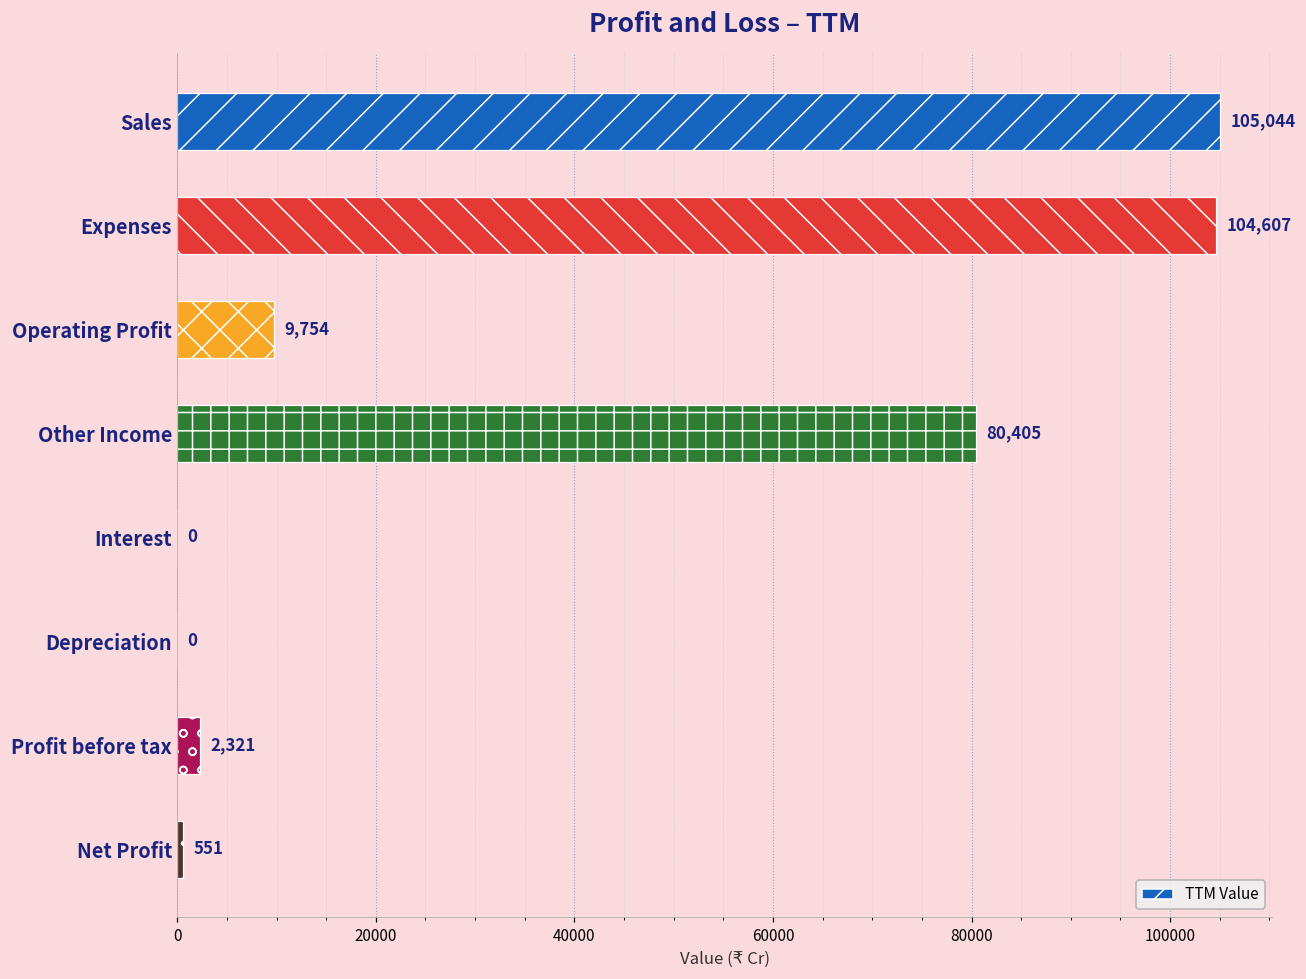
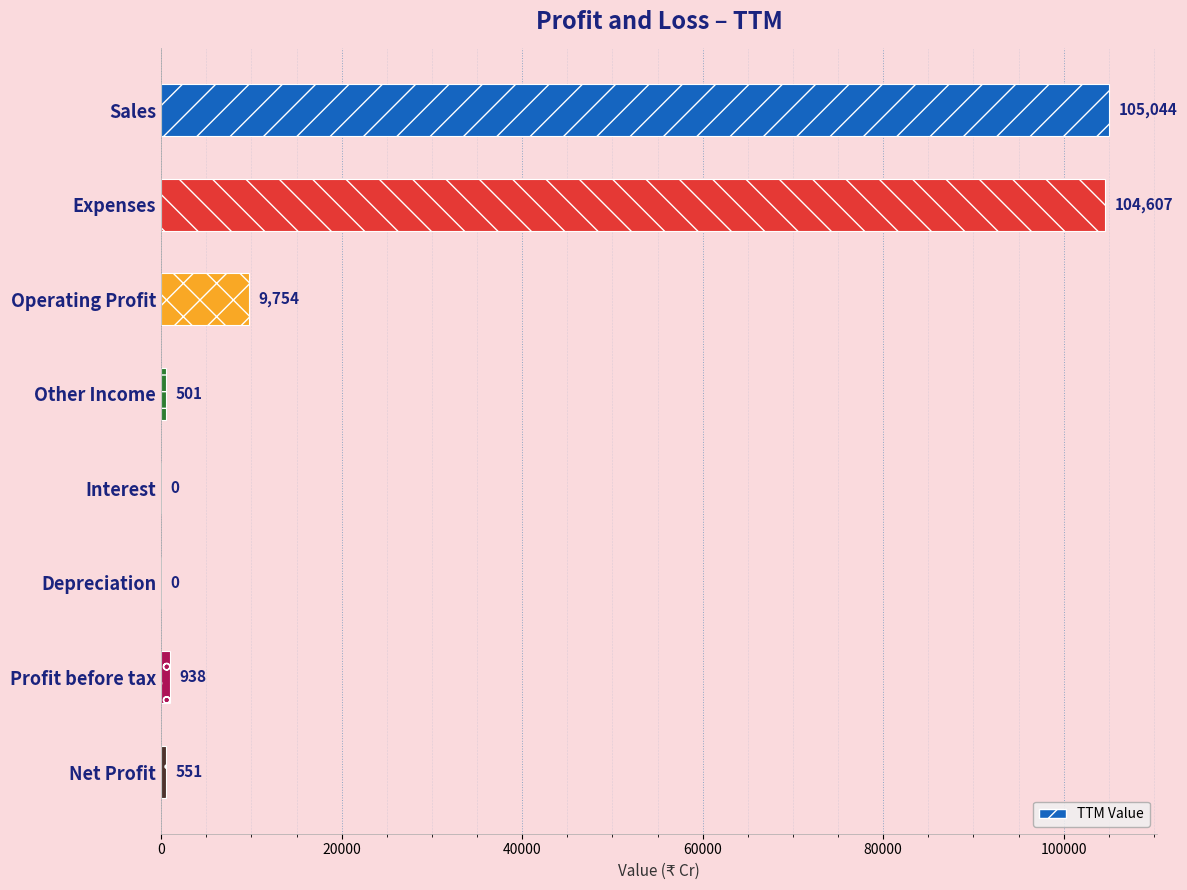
  {
    "Sales": "105,044",
    "Expenses": "104,607",
    "Operating Profit": "9,754",
-   "Other Income": "80,405",
+   "Other Income": "501",
    "Interest": "0",
    "Depreciation": "0",
-   "Profit before tax": "2,321",
+   "Profit before tax": "938",
    "Net Profit": "551"
  }
